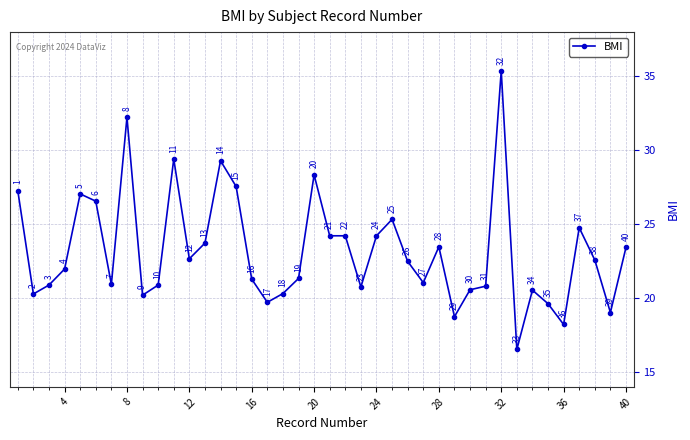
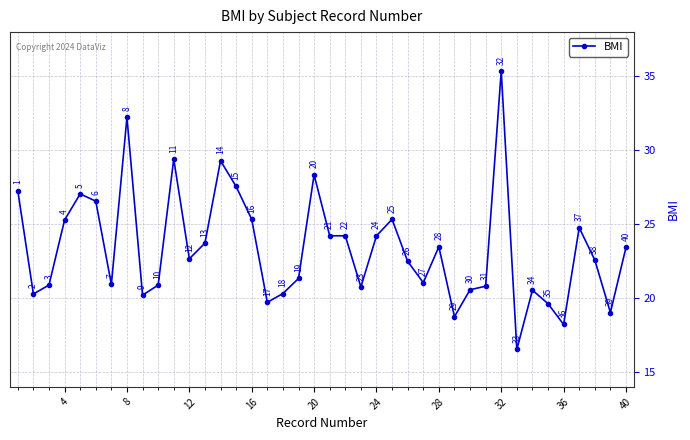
  {
-   "4": 22.0,
-   "16": 21.3
+   "4": 25.3,
+   "16": 25.3
  }
